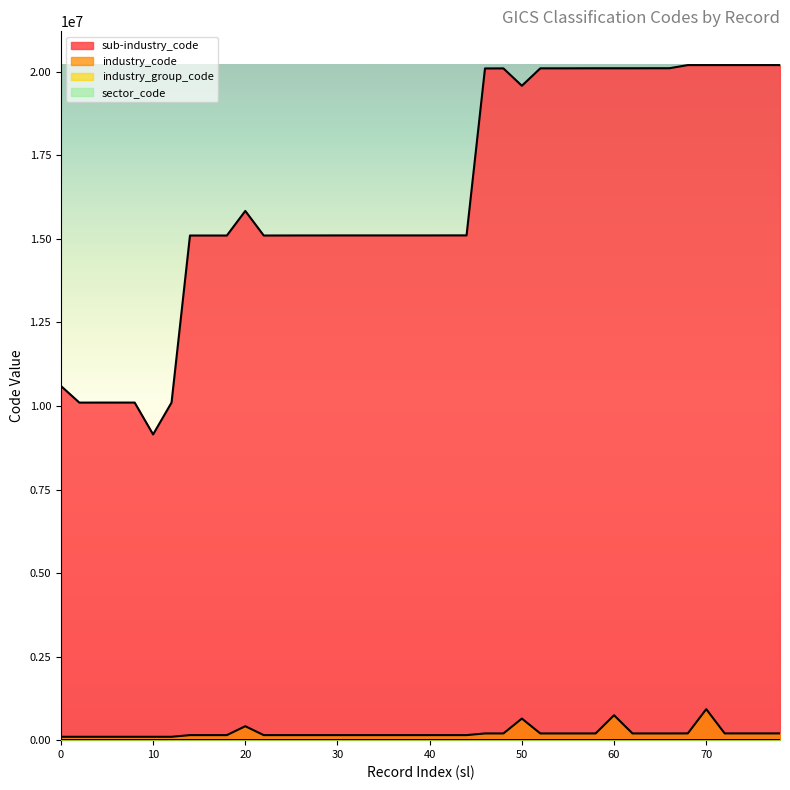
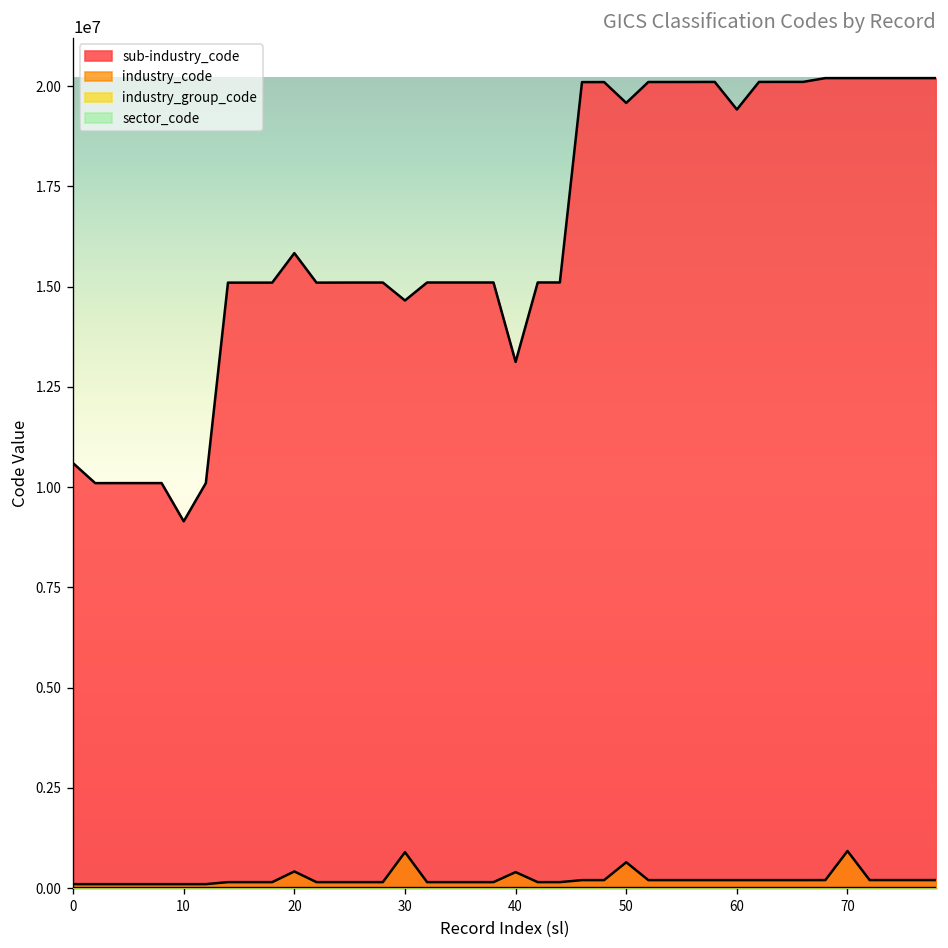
  {
    "sub-industry_code": {
      "0": 10600000,
      "10": 9100000,
      "20": 15800000,
-     "30": 15100000,
-     "40": 15100000,
+     "30": 14700000,
+     "40": 13100000,
      "50": 19600000,
-     "60": 20100000,
+     "60": 19400000,
      "70": 20200000
    },
    "industry_code": {
      "0": 100000,
      "10": 100000,
      "20": 400000,
-     "30": 200000,
-     "40": 200000,
+     "30": 900000,
+     "40": 400000,
      "50": 600000,
-     "60": 700000,
+     "60": 200000,
      "70": 900000
    },
    "sector_code": {
      "0": 0,
      "10": 0,
      "20": 0,
      "30": 0,
      "40": 0,
      "50": 0,
      "60": 0,
      "70": 0
    }
  }
